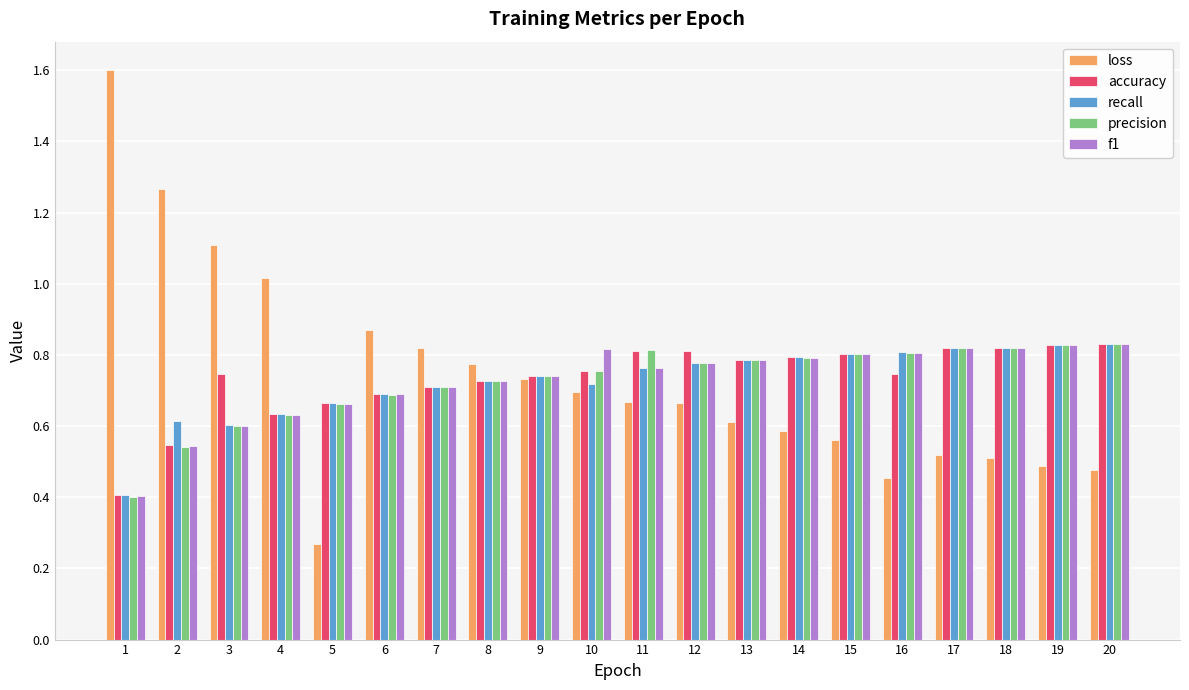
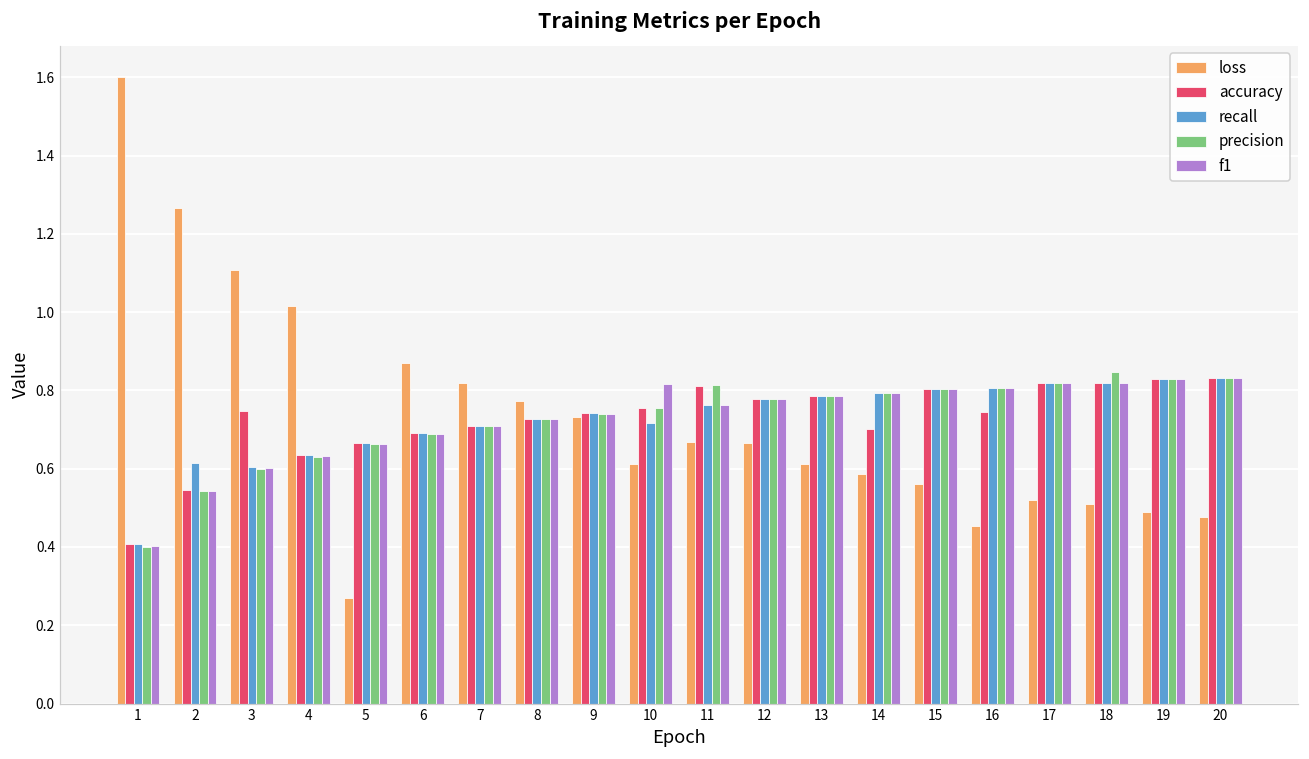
  {
    "loss": {
      "1": 1.60,
      "2": 1.27,
      "3": 1.11,
      "4": 1.02,
      "5": 0.27,
      "6": 0.87,
      "7": 0.82,
      "8": 0.77,
      "9": 0.73,
-     "10": 0.70,
+     "10": 0.61,
      "11": 0.67,
      "12": 0.67,
      "13": 0.61,
      "14": 0.59,
      "15": 0.56,
      "16": 0.45,
      "17": 0.52,
      "18": 0.51,
      "19": 0.49,
      "20": 0.48
    },
    "accuracy": {
      "1": 0.41,
      "2": 0.55,
      "3": 0.75,
      "4": 0.63,
      "5": 0.66,
      "6": 0.69,
      "7": 0.71,
      "8": 0.73,
      "9": 0.74,
      "10": 0.76,
      "11": 0.81,
-     "12": 0.81,
+     "12": 0.78,
      "13": 0.79,
-     "14": 0.79,
+     "14": 0.70,
      "15": 0.80,
      "16": 0.75,
      "17": 0.82,
      "18": 0.82,
      "19": 0.83,
      "20": 0.83
    },
    "recall": {
      "1": 0.41,
      "2": 0.61,
      "3": 0.60,
      "4": 0.63,
      "5": 0.66,
      "6": 0.69,
      "7": 0.71,
      "8": 0.73,
      "9": 0.74,
      "10": 0.72,
      "11": 0.76,
      "12": 0.78,
      "13": 0.79,
      "14": 0.79,
      "15": 0.80,
      "16": 0.81,
      "17": 0.82,
      "18": 0.82,
      "19": 0.83,
      "20": 0.83
    },
    "precision": {
      "1": 0.40,
      "2": 0.54,
      "3": 0.60,
      "4": 0.63,
      "5": 0.66,
      "6": 0.69,
      "7": 0.71,
      "8": 0.73,
      "9": 0.74,
      "10": 0.75,
      "11": 0.81,
      "12": 0.78,
      "13": 0.79,
      "14": 0.79,
      "15": 0.80,
      "16": 0.81,
      "17": 0.82,
-     "18": 0.82,
+     "18": 0.85,
      "19": 0.83,
      "20": 0.83
    },
    "f1": {
      "1": 0.40,
      "2": 0.54,
      "3": 0.60,
      "4": 0.63,
      "5": 0.66,
      "6": 0.69,
      "7": 0.71,
      "8": 0.73,
      "9": 0.74,
      "10": 0.82,
      "11": 0.76,
      "12": 0.78,
      "13": 0.79,
      "14": 0.79,
      "15": 0.80,
      "16": 0.81,
      "17": 0.82,
      "18": 0.82,
      "19": 0.83,
      "20": 0.83
    }
  }
